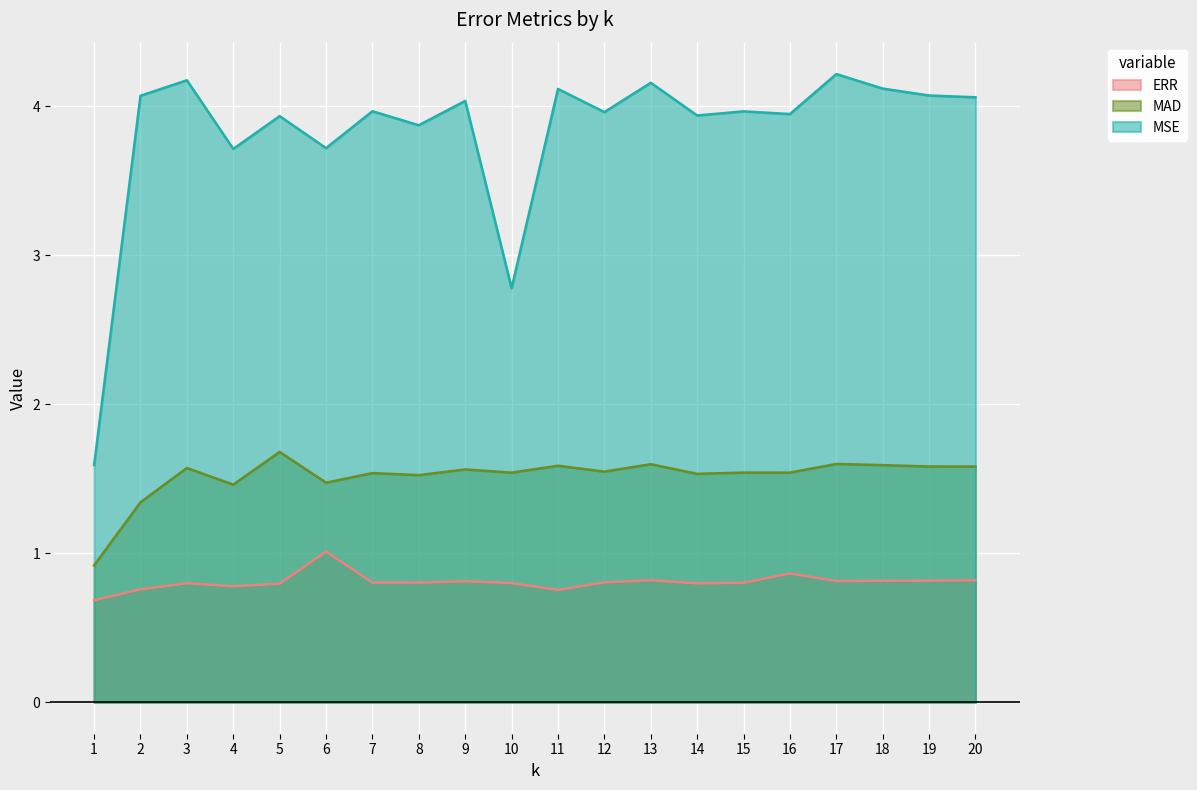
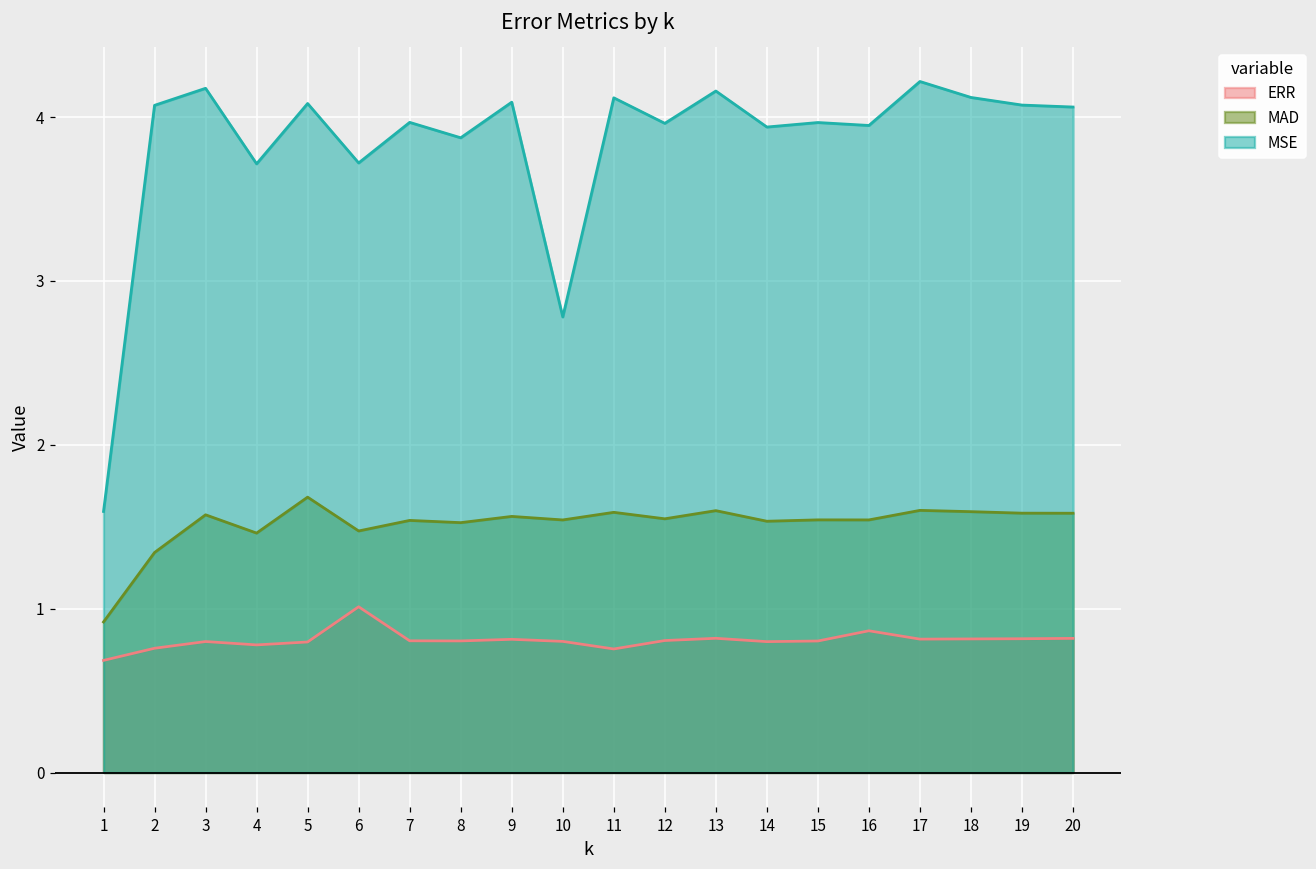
  {
    "ERR": {
      "1": 0.68,
      "2": 0.76,
      "3": 0.80,
      "4": 0.78,
      "5": 0.80,
      "6": 1.01,
      "7": 0.80,
      "8": 0.80,
      "9": 0.81,
      "10": 0.80,
      "11": 0.75,
      "12": 0.81,
      "13": 0.82,
      "14": 0.80,
      "15": 0.80,
      "16": 0.87,
      "17": 0.81,
      "18": 0.82,
      "19": 0.82,
      "20": 0.82
    },
    "MAD": {
      "1": 0.92,
      "2": 1.34,
      "3": 1.57,
      "4": 1.46,
      "5": 1.68,
      "6": 1.47,
      "7": 1.54,
      "8": 1.53,
      "9": 1.56,
      "10": 1.54,
      "11": 1.59,
      "12": 1.55,
      "13": 1.60,
      "14": 1.53,
      "15": 1.54,
      "16": 1.54,
      "17": 1.60,
      "18": 1.59,
      "19": 1.58,
      "20": 1.58
    },
    "MSE": {
      "1": 1.59,
      "2": 4.07,
      "3": 4.18,
      "4": 3.71,
-     "5": 3.94,
+     "5": 4.08,
      "6": 3.72,
      "7": 3.97,
      "8": 3.87,
-     "9": 4.04,
+     "9": 4.09,
      "10": 2.78,
      "11": 4.12,
      "12": 3.96,
      "13": 4.16,
      "14": 3.94,
      "15": 3.97,
      "16": 3.95,
      "17": 4.22,
      "18": 4.12,
      "19": 4.07,
      "20": 4.06
    }
  }
